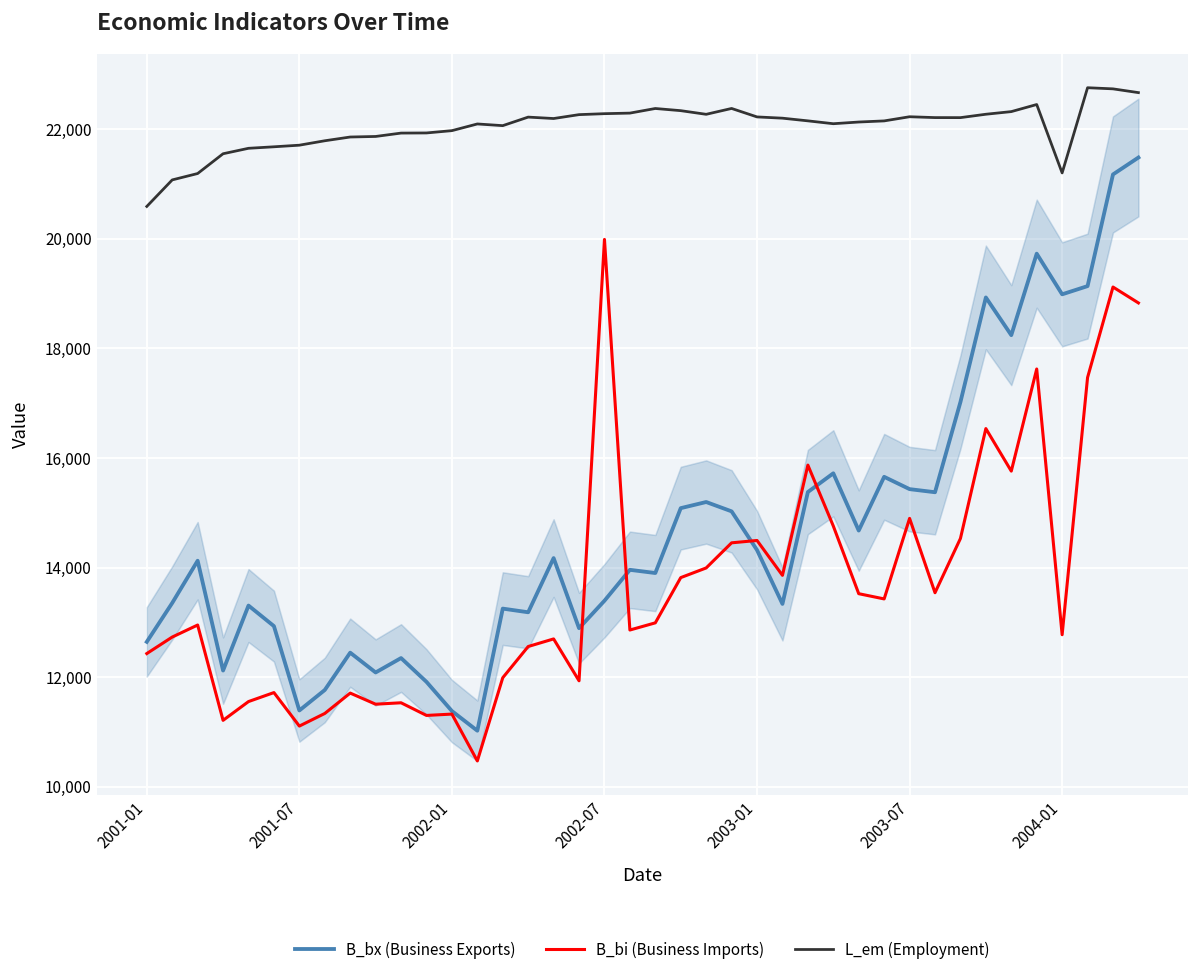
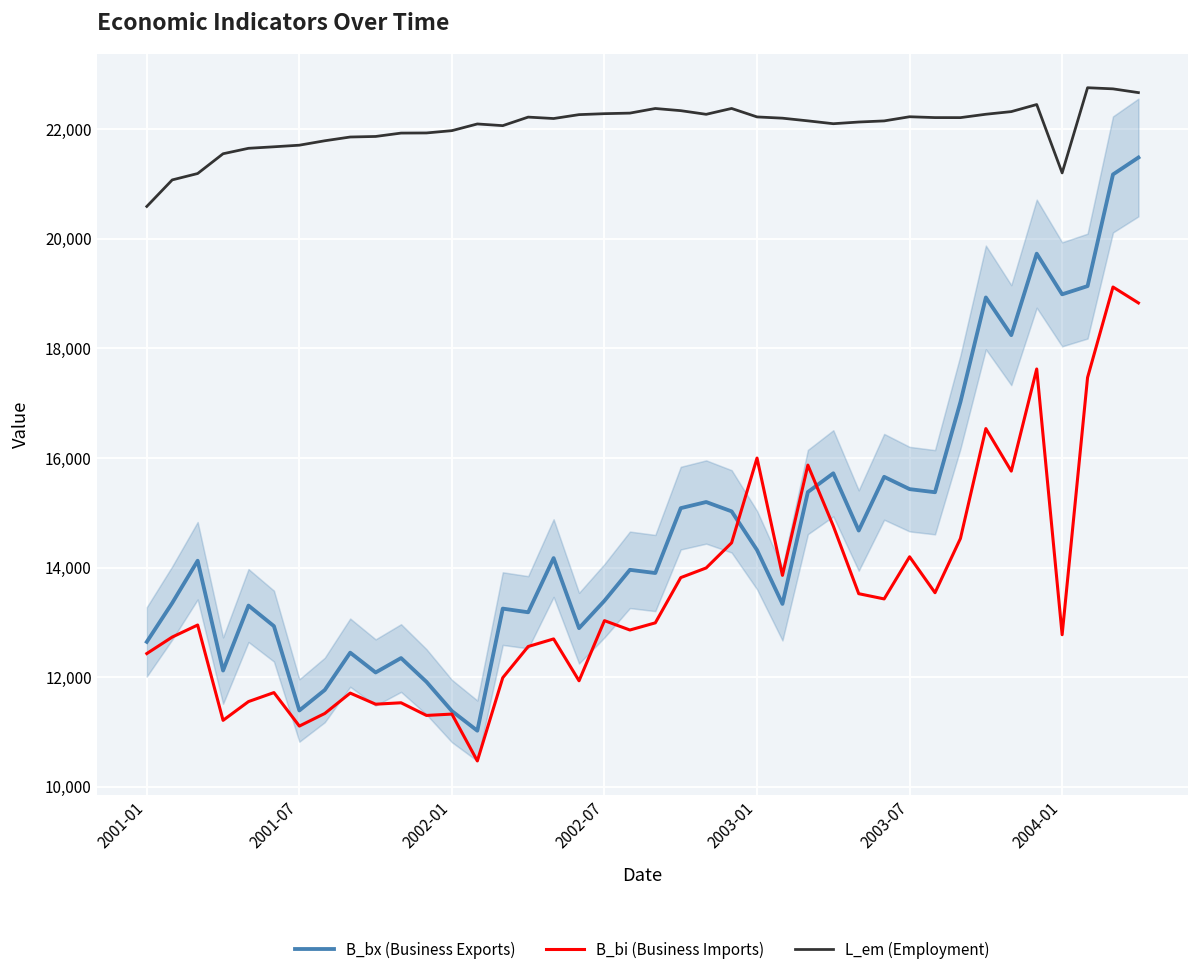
  {
    "B_bi (Business Imports)": {
      "2001-01": "12,400",
      "2001-07": "11,100",
      "2002-01": "11,300",
-     "2002-07": "20,000",
-     "2003-01": "14,500",
-     "2003-07": "14,900",
+     "2002-07": "13,000",
+     "2003-01": "16,000",
+     "2003-07": "14,200",
      "2004-01": "12,800"
    },
    "L_em (Employment)": {
      "2001-01": "20,600",
      "2001-07": "21,700",
      "2002-01": "22,000",
      "2002-07": "22,300",
      "2003-01": "22,200",
      "2003-07": "22,200",
      "2004-01": "21,200"
    }
  }
